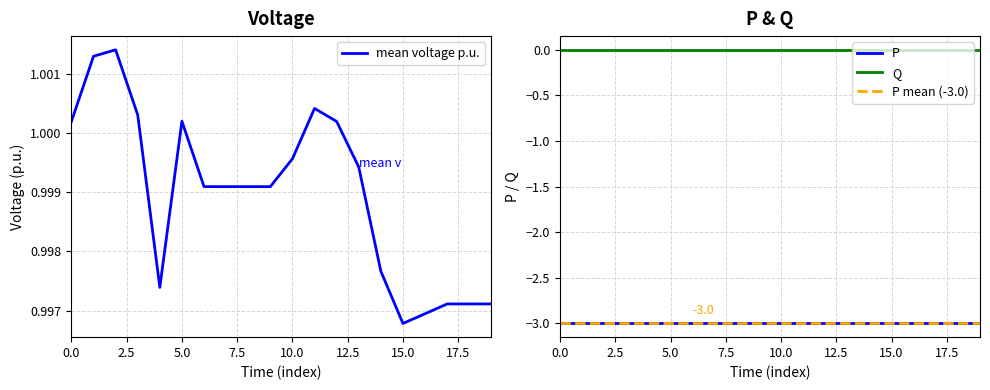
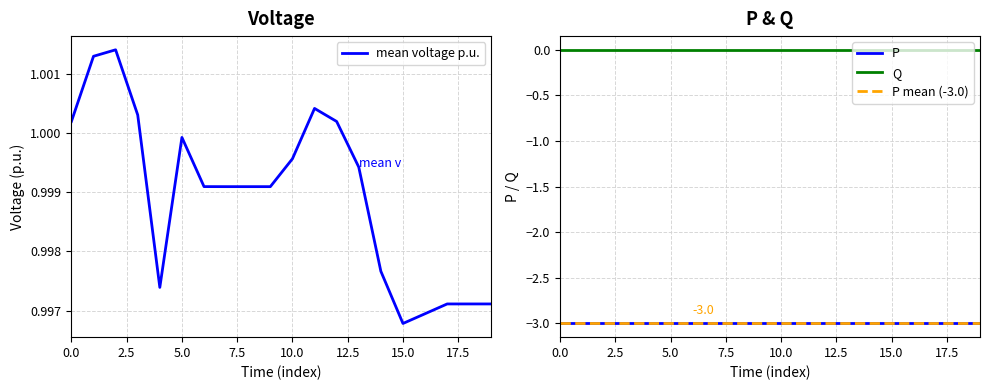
  {
    "Voltage": {
      "0.0": 1.0002,
-     "5.0": 1.0002,
+     "5.0": 0.9999,
      "10.0": 0.9996,
      "15.0": 0.9968
    },
    "P & Q": {
      "P mean (-3.0)": {
        "0.0": -3.0,
        "10.0": -3.0,
        "15.0": -3.0
      },
      "Q": {
        "0.0": 0.0,
        "5.0": 0.0,
        "10.0": 0.0
      }
    }
  }
